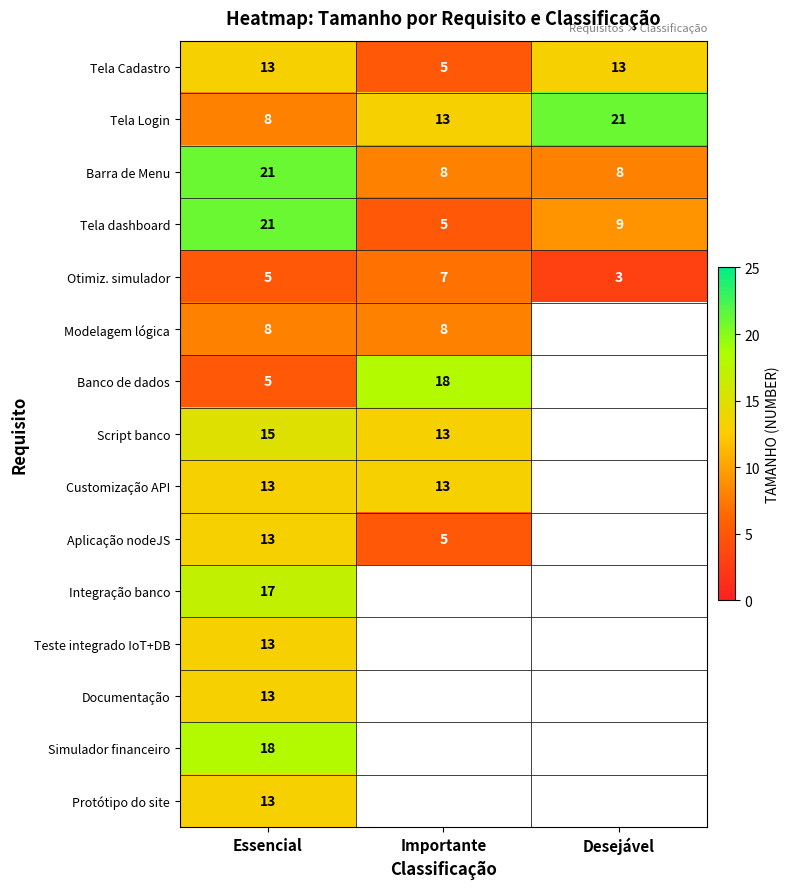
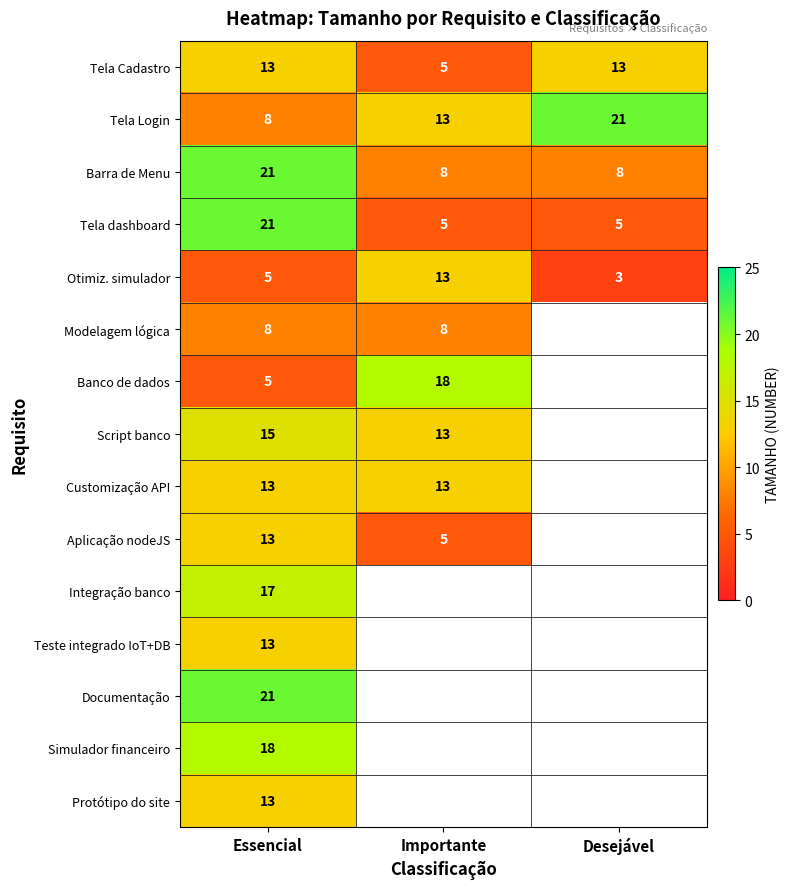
  {
    "Tela Cadastro": {
      "Essencial": 13,
      "Importante": 5,
      "Desejável": 13
    },
    "Tela Login": {
      "Essencial": 8,
      "Importante": 13,
      "Desejável": 21
    },
    "Barra de Menu": {
      "Essencial": 21,
      "Importante": 8,
      "Desejável": 8
    },
    "Tela dashboard": {
      "Essencial": 21,
      "Importante": 5,
-     "Desejável": 9
+     "Desejável": 5
    },
    "Otimiz. simulador": {
      "Essencial": 5,
-     "Importante": 7,
+     "Importante": 13,
      "Desejável": 3
    },
    "Modelagem lógica": {
      "Essencial": 8,
      "Importante": 8
    },
    "Banco de dados": {
      "Essencial": 5,
      "Importante": 18
    },
    "Script banco": {
      "Essencial": 15,
      "Importante": 13
    },
    "Customização API": {
      "Essencial": 13,
      "Importante": 13
    },
    "Aplicação nodeJS": {
      "Essencial": 13,
      "Importante": 5
    },
    "Integração banco": {
      "Essencial": 17
    },
    "Teste integrado IoT+DB": {
      "Essencial": 13
    },
    "Documentação": {
-     "Essencial": 13
+     "Essencial": 21
    },
    "Simulador financeiro": {
      "Essencial": 18
    },
    "Protótipo do site": {
      "Essencial": 13
    }
  }
